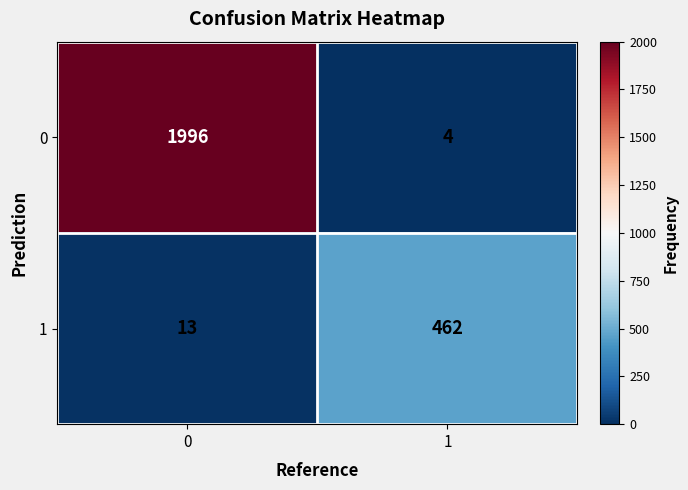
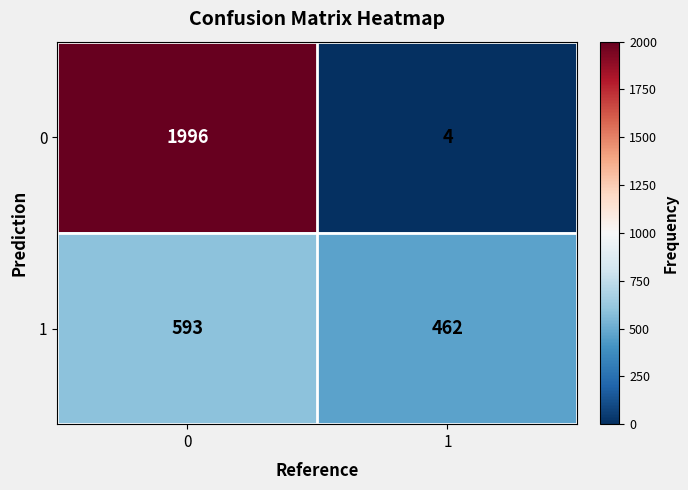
  {
    "0": {
      "0": 1996,
      "1": 4
    },
    "1": {
-     "0": 13,
+     "0": 593,
      "1": 462
    }
  }
